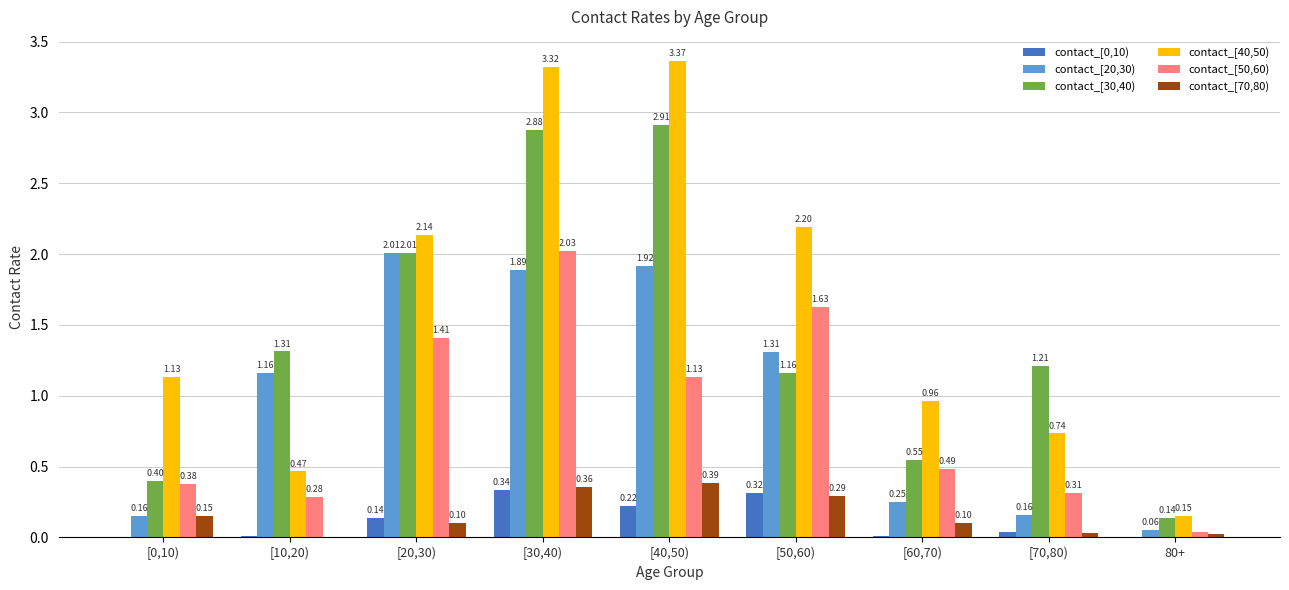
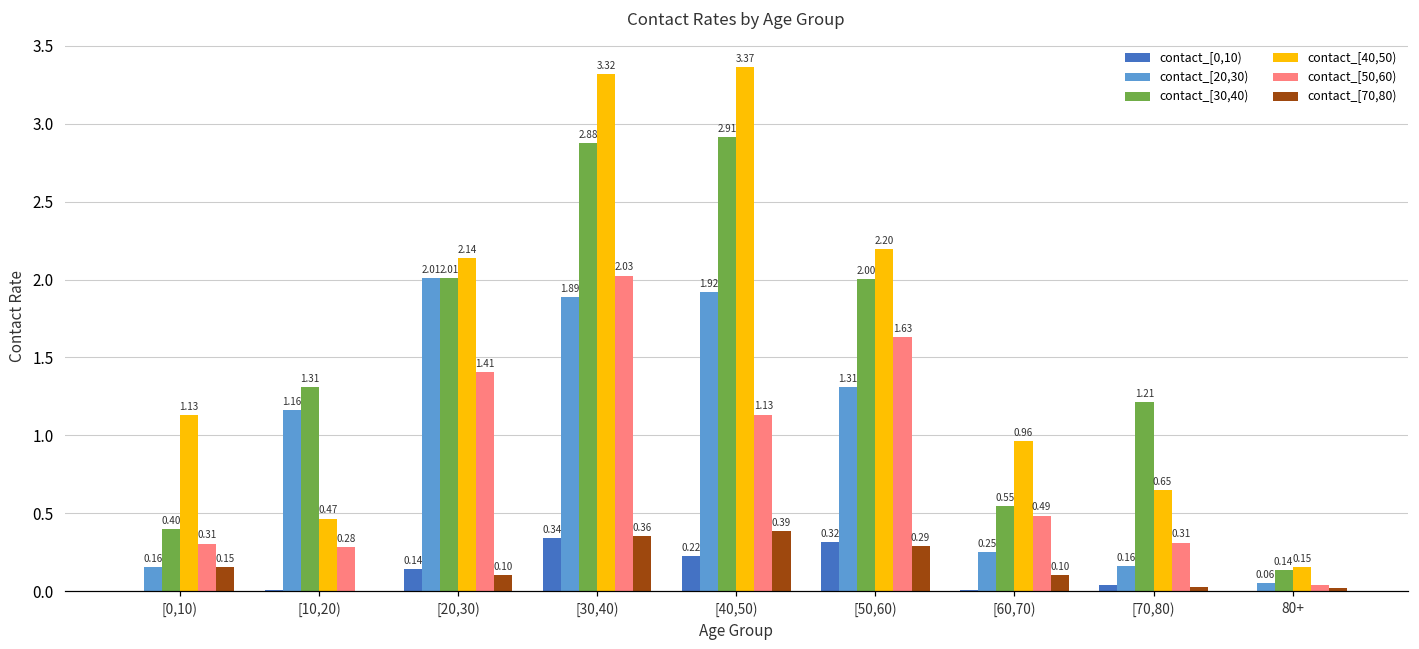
  {
    "contact_[30,40)": {
      "[0,10)": 0.40,
      "[10,20)": 1.31,
      "[20,30)": 2.01,
      "[30,40)": 2.88,
      "[40,50)": 2.91,
-     "[50,60)": 1.16,
+     "[50,60)": 2.00,
      "[60,70)": 0.55,
      "[70,80)": 1.21,
      "80+": 0.14
    },
    "contact_[40,50)": {
      "[0,10)": 1.13,
      "[10,20)": 0.47,
      "[20,30)": 2.14,
      "[30,40)": 3.32,
      "[40,50)": 3.37,
      "[50,60)": 2.20,
      "[60,70)": 0.96,
-     "[70,80)": 0.74,
+     "[70,80)": 0.65,
      "80+": 0.15
    },
    "contact_[50,60)": {
-     "[0,10)": 0.38,
+     "[0,10)": 0.31,
      "[10,20)": 0.28,
      "[20,30)": 1.41,
      "[30,40)": 2.03,
      "[40,50)": 1.13,
      "[50,60)": 1.63,
      "[60,70)": 0.49,
      "[70,80)": 0.31
    },
    "contact_[70,80)": {
      "[0,10)": 0.15,
      "[20,30)": 0.10,
      "[30,40)": 0.36,
      "[40,50)": 0.39,
      "[50,60)": 0.29,
      "[60,70)": 0.10
    }
  }
